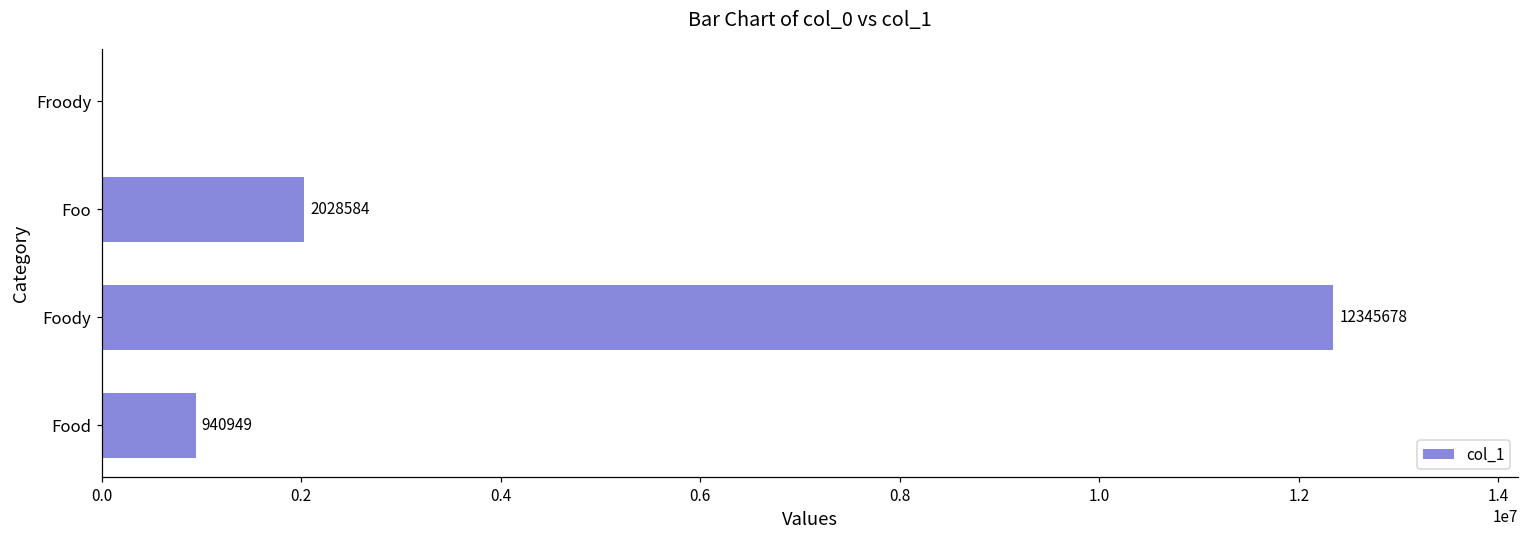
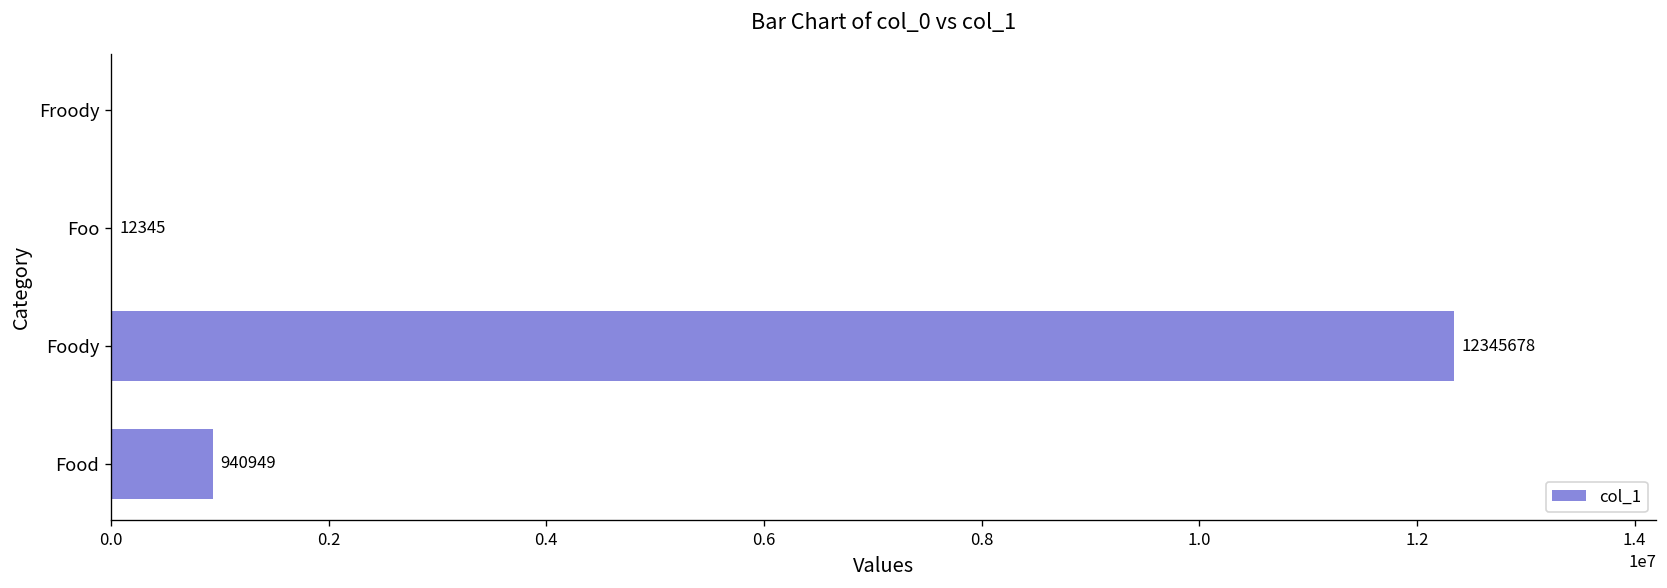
  {
-   "Foo": 2028584,
+   "Foo": 12345,
    "Foody": 12345678,
    "Food": 940949
  }
